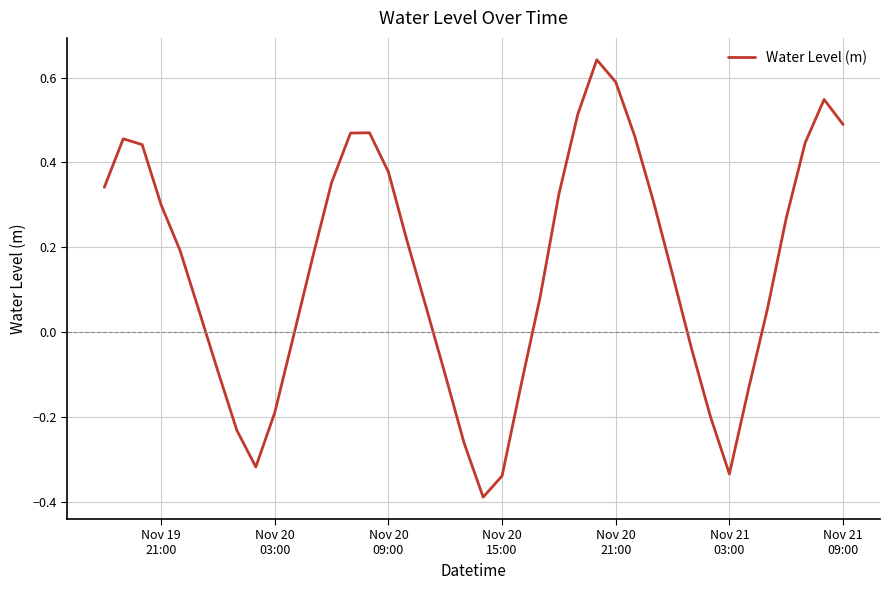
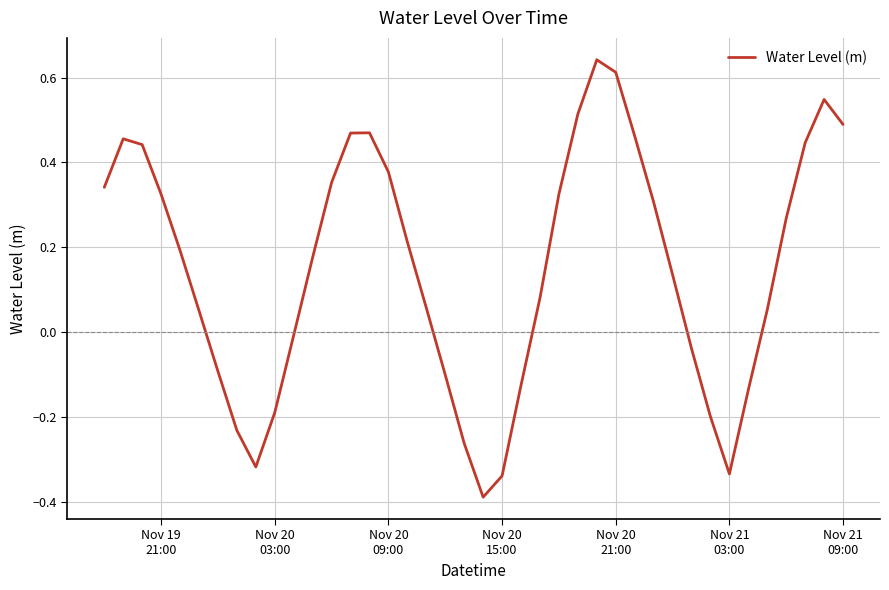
  {
-   "Nov 19 21:00": 0.30,
+   "Nov 19 21:00": 0.32,
    "Nov 20 03:00": -0.19,
    "Nov 20 09:00": 0.38,
    "Nov 20 15:00": -0.34,
-   "Nov 20 21:00": 0.59,
+   "Nov 20 21:00": 0.61,
    "Nov 21 03:00": -0.33,
    "Nov 21 09:00": 0.49
  }
